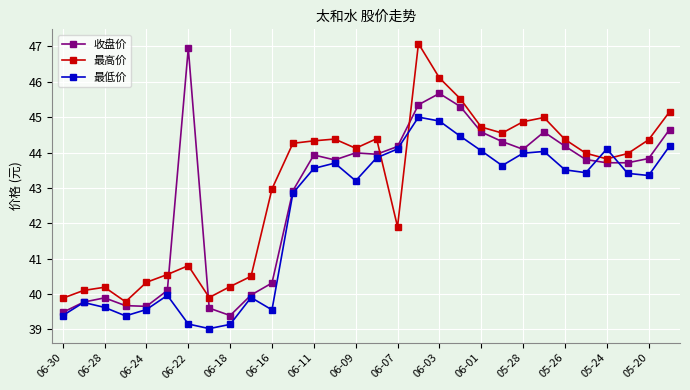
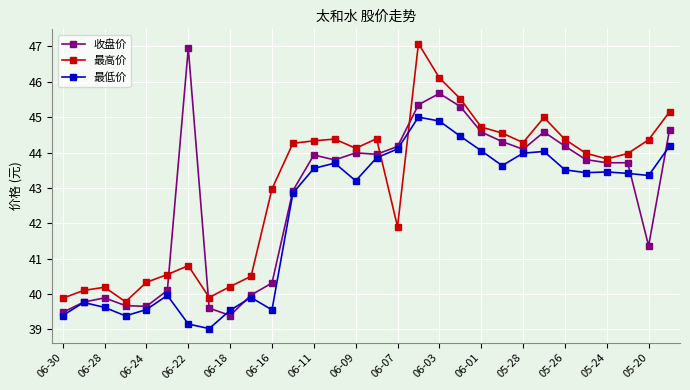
  {
    "收盘价": {
      "06-30": 39.5,
      "06-28": 39.9,
      "06-24": 39.7,
      "06-22": 47.0,
      "06-18": 39.4,
      "06-16": 40.3,
      "06-11": 43.9,
      "06-09": 44.0,
      "06-03": 45.7,
      "06-01": 44.6,
      "05-28": 44.1,
      "05-26": 44.2,
      "05-24": 43.7,
-     "05-20": 43.8
+     "05-20": 41.4
    },
    "最高价": {
      "06-30": 39.9,
      "06-28": 40.2,
      "06-24": 40.3,
      "06-22": 40.8,
      "06-18": 40.2,
      "06-16": 43.0,
      "06-11": 44.3,
      "06-09": 44.1,
      "06-07": 41.9,
      "06-03": 46.1,
      "06-01": 44.7,
-     "05-28": 44.9,
+     "05-28": 44.3,
      "05-26": 44.4,
      "05-24": 43.8,
      "05-20": 44.4
    },
    "最低价": {
      "06-30": 39.4,
      "06-28": 39.6,
      "06-24": 39.6,
      "06-22": 39.2,
-     "06-18": 39.1,
+     "06-18": 39.5,
      "06-16": 39.6,
      "06-11": 43.6,
      "06-09": 43.2,
      "06-03": 44.9,
      "06-01": 44.1,
      "05-28": 44.0,
      "05-26": 43.5,
-     "05-24": 44.1,
+     "05-24": 43.5,
      "05-20": 43.4
    }
  }
